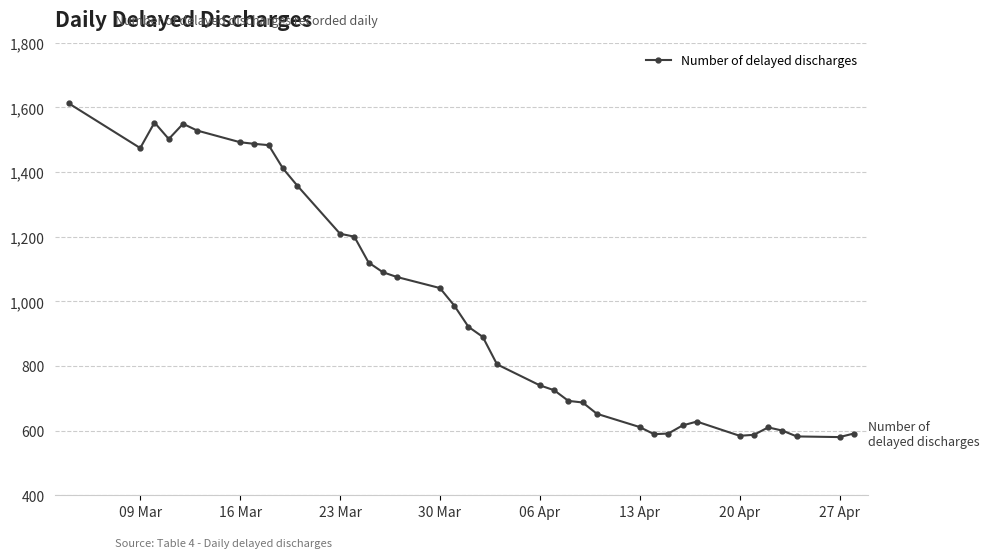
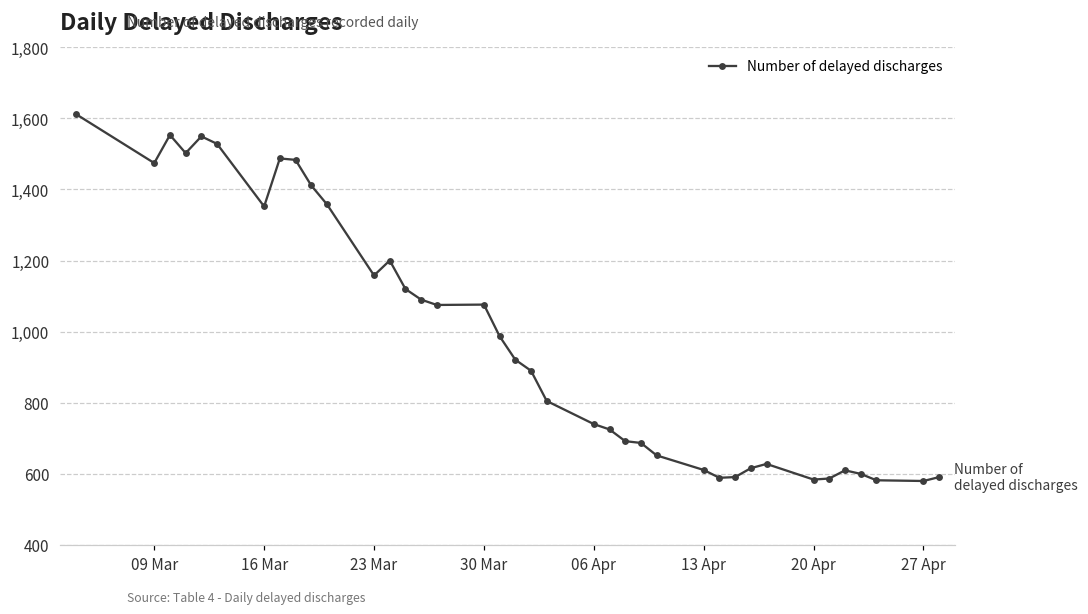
  {
    "09 Mar": "1,470",
-   "16 Mar": "1,490",
-   "23 Mar": "1,210",
-   "30 Mar": "1,040",
+   "16 Mar": "1,350",
+   "23 Mar": "1,160",
+   "30 Mar": "1,080",
    "06 Apr": "740",
    "13 Apr": "610",
    "20 Apr": "580",
    "27 Apr": "580"
  }
